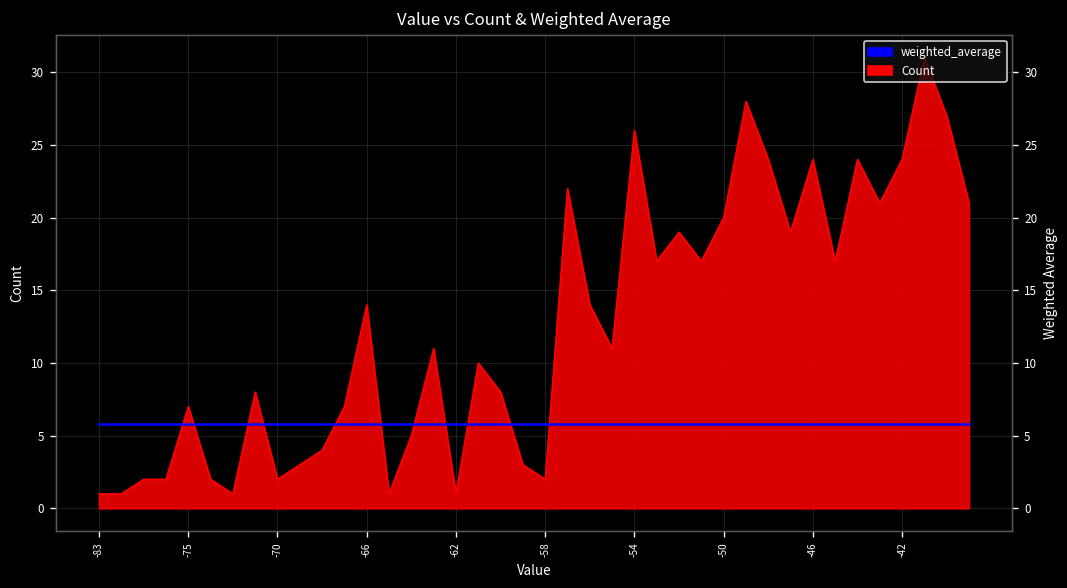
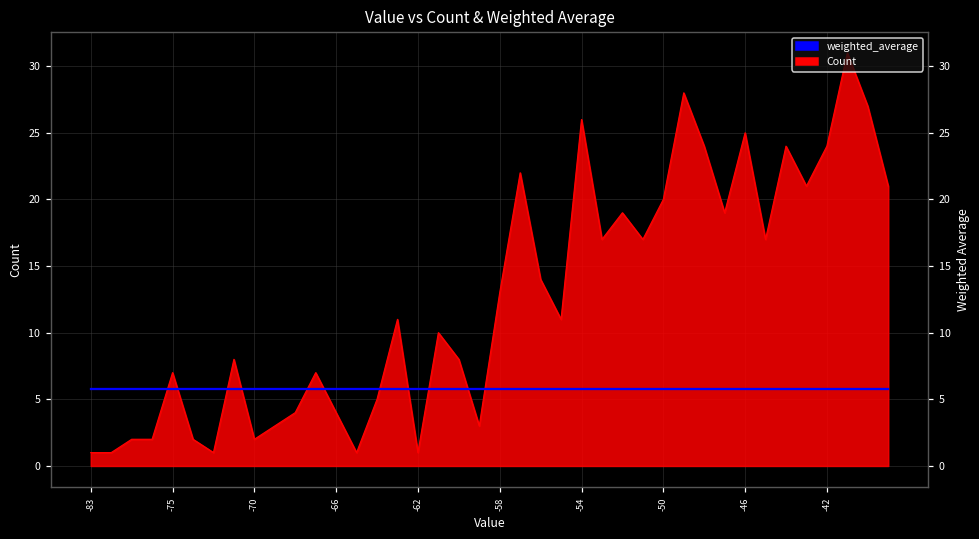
  {
    "Count": {
      "-83": 1,
      "-75": 7,
      "-70": 2,
-     "-66": 14,
+     "-66": 4,
      "-62": 1,
-     "-58": 2,
+     "-58": 13,
      "-54": 26,
      "-50": 20,
-     "-46": 24,
+     "-46": 25,
      "-42": 24
    },
    "weighted_average": {
      "-83": 5.8,
      "-75": 5.8,
      "-70": 5.8,
      "-66": 5.8,
      "-62": 5.8,
      "-58": 5.8,
      "-54": 5.8,
      "-50": 5.8,
      "-46": 5.8,
      "-42": 5.8
    }
  }
